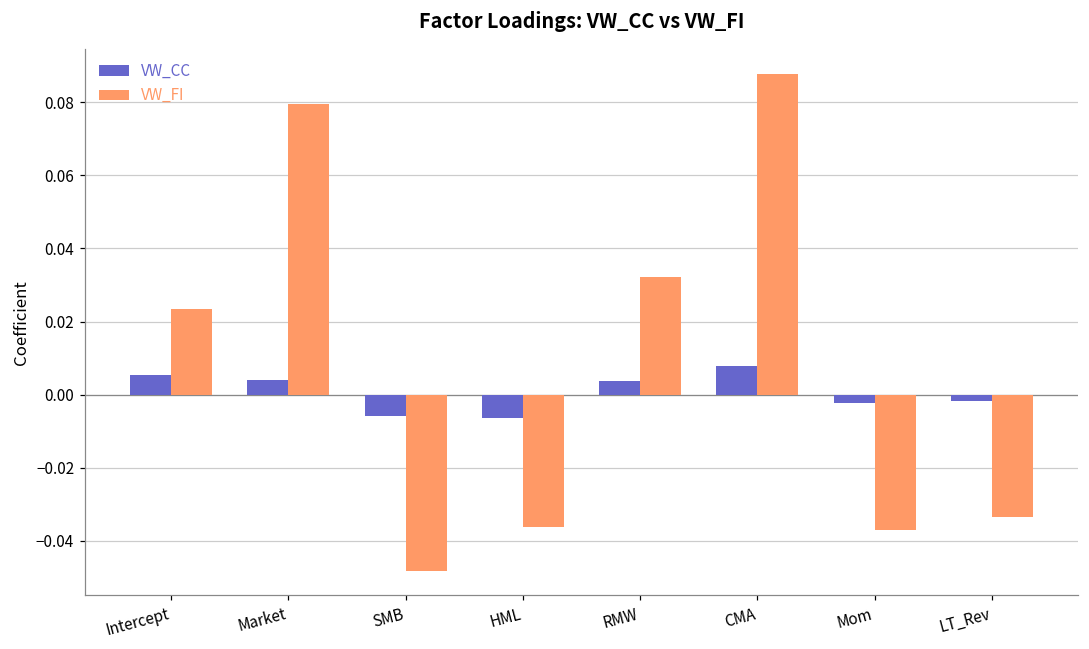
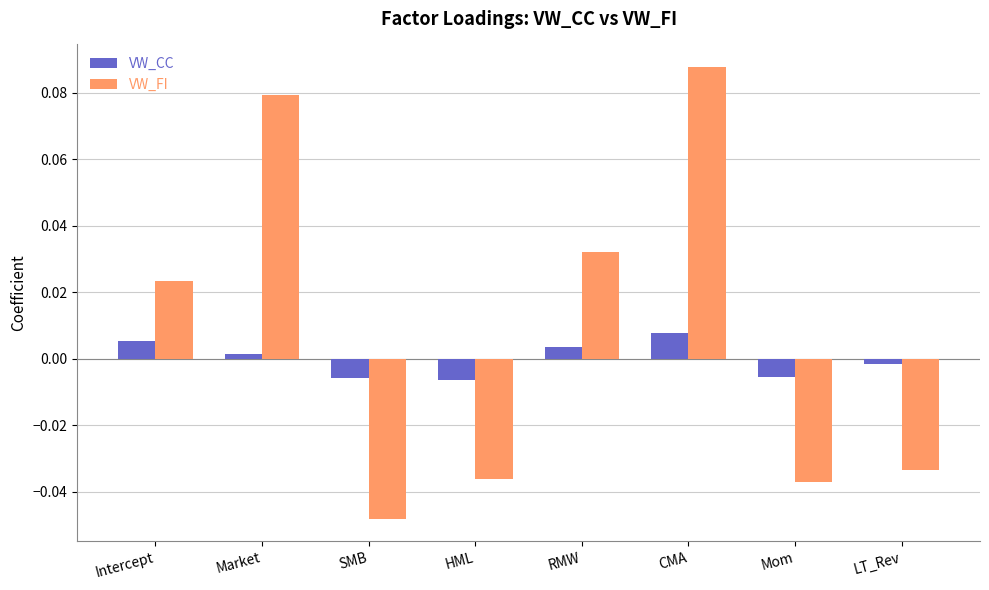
  {
    "VW_CC": {
      "Intercept": 0.005,
-     "Market": 0.004,
+     "Market": 0.001,
      "SMB": -0.006,
      "HML": -0.006,
      "RMW": 0.004,
      "CMA": 0.008,
-     "Mom": -0.002,
+     "Mom": -0.006,
      "LT_Rev": -0.002
    },
    "VW_FI": {
      "Intercept": 0.024,
      "Market": 0.079,
      "SMB": -0.048,
      "HML": -0.036,
      "RMW": 0.032,
      "CMA": 0.088,
      "Mom": -0.037,
      "LT_Rev": -0.033
    }
  }
